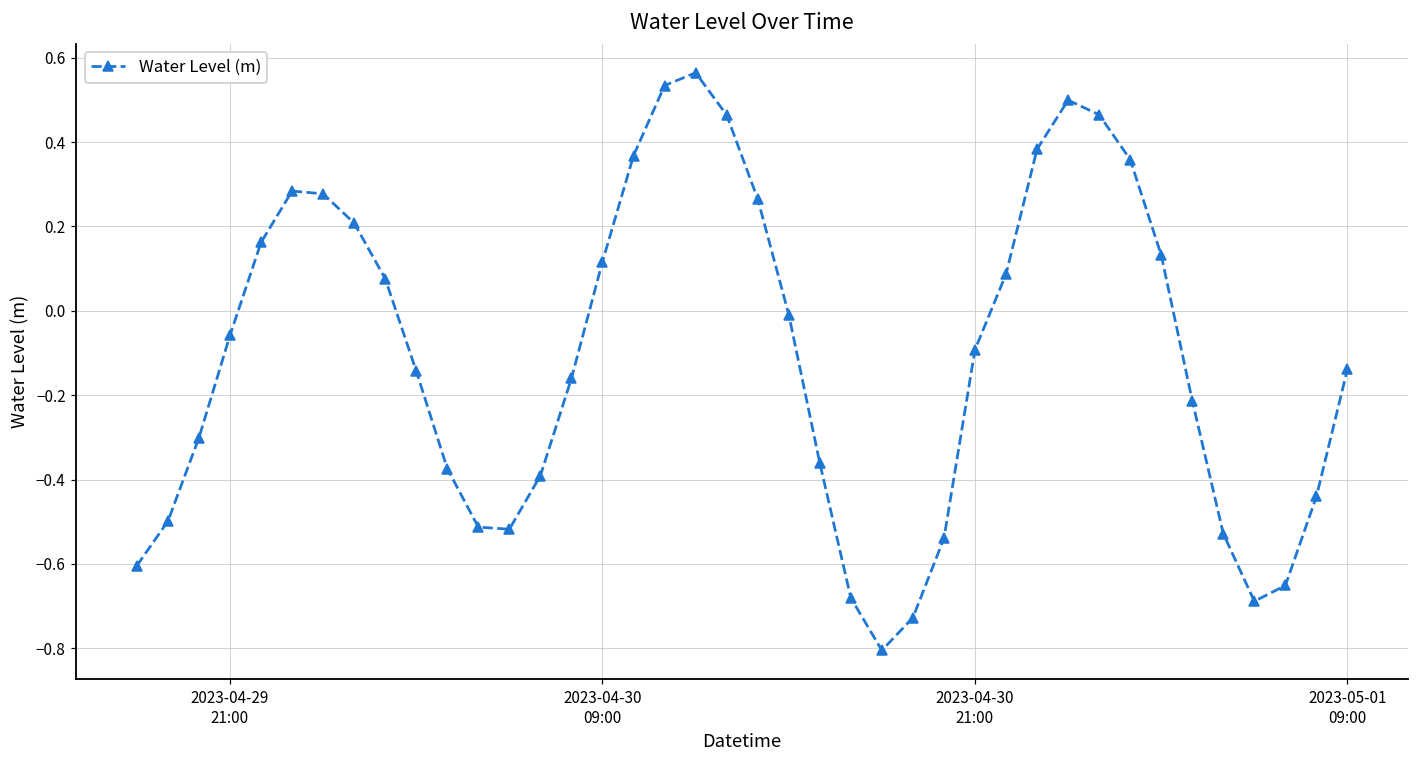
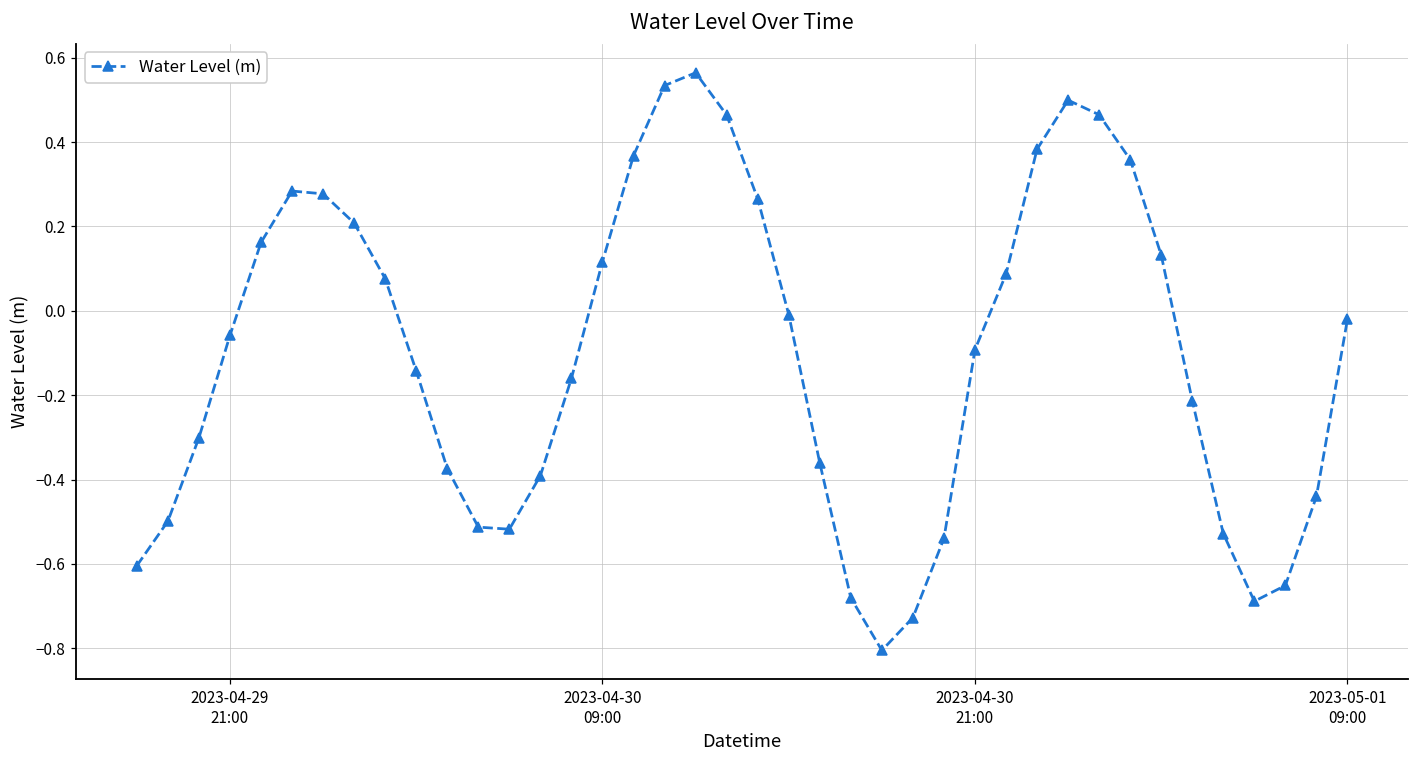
  {
    "2023-04-29 21:00": -0.06,
    "2023-04-30 09:00": 0.12,
    "2023-04-30 21:00": -0.09,
-   "2023-05-01 09:00": -0.14
+   "2023-05-01 09:00": -0.02
  }
